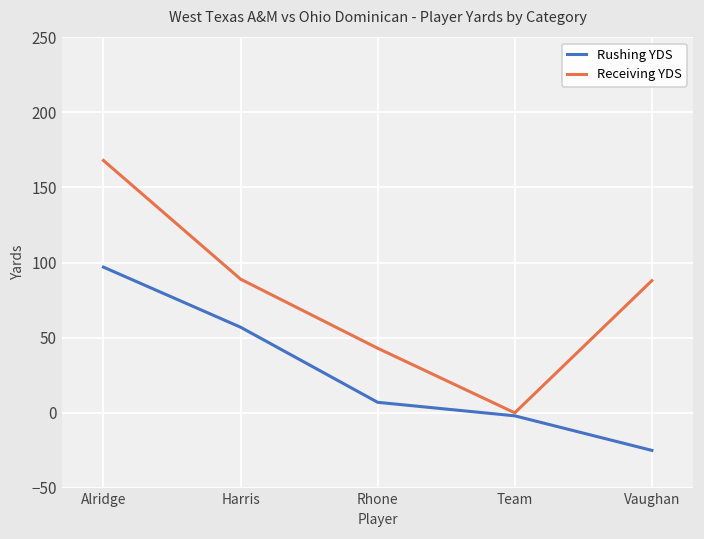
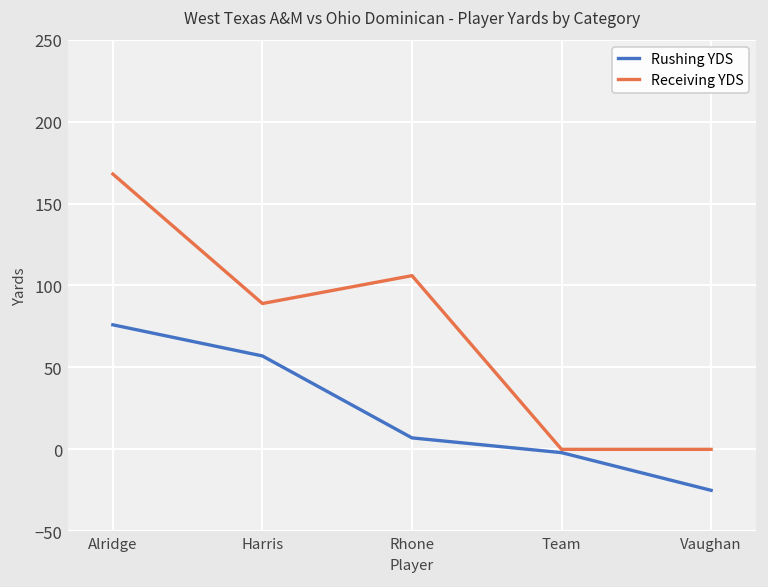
  {
    "Rushing YDS": {
-     "Alridge": 97,
+     "Alridge": 76,
      "Harris": 57,
      "Rhone": 7,
      "Team": -2,
      "Vaughan": -25
    },
    "Receiving YDS": {
      "Alridge": 168,
      "Harris": 89,
-     "Rhone": 43,
+     "Rhone": 106,
      "Team": 0,
-     "Vaughan": 88
+     "Vaughan": 0
    }
  }
